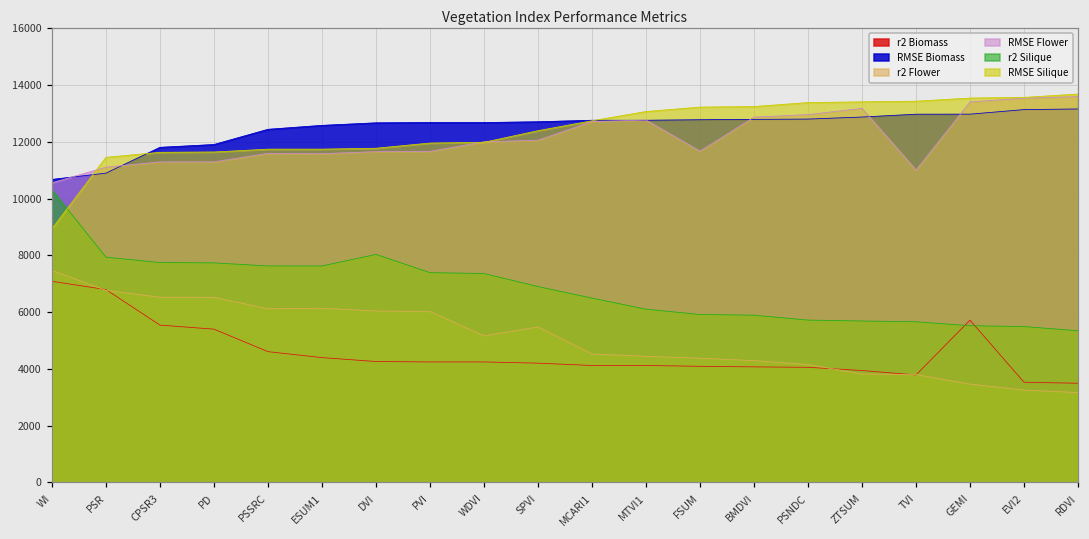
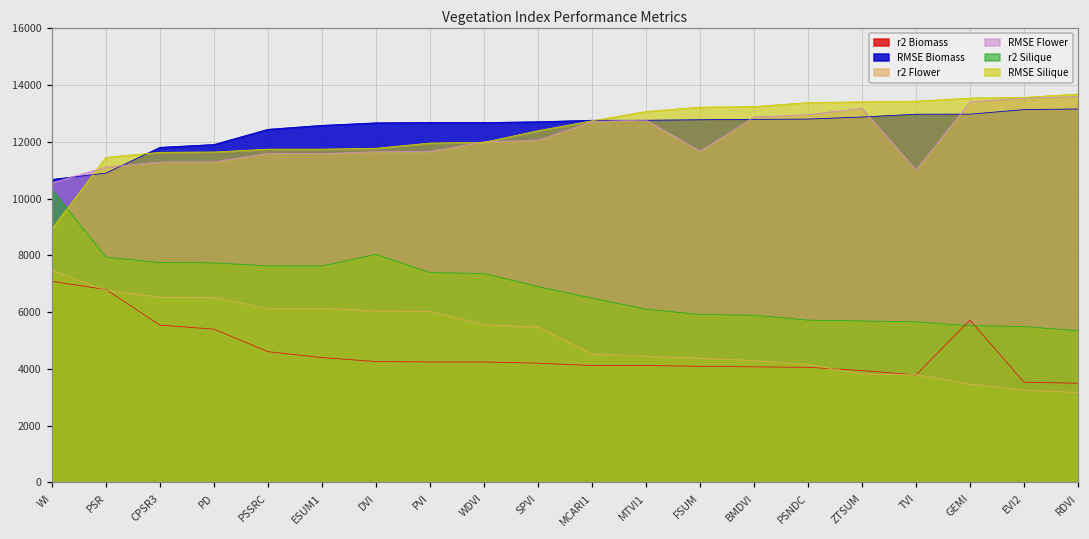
  {
    "r2 Biomass": {
      "WI": 7100,
      "CPSR3": 5500,
      "PD": 5400,
      "PSSRC": 4600,
      "ESUM1": 4400,
      "DVI": 4300,
      "PVI": 4200,
      "WDVI": 4200,
      "SPVI": 4200,
      "MCARI1": 4100,
      "MTVI1": 4100,
      "FSUM": 4100,
      "BMDVI": 4100,
      "PSNDC": 4100,
      "ZTSUM": 3900,
      "GEMI": 5700,
      "EVI2": 3500,
      "RDVI": 3500
    },
    "RMSE Biomass": {
      "WI": 10700,
      "PSR": 10900,
      "CPSR3": 11800,
      "PD": 11900,
      "PSSRC": 12400,
      "ESUM1": 12600,
      "DVI": 12700,
      "PVI": 12700,
      "WDVI": 12700,
      "SPVI": 12700,
      "FSUM": 12800,
      "PSNDC": 12800,
      "ZTSUM": 12900,
      "TVI": 13000,
      "GEMI": 13000,
      "EVI2": 13100,
      "RDVI": 13200
    },
    "r2 Flower": {
      "WI": 7500,
      "CPSR3": 6500,
      "PD": 6500,
      "PSSRC": 6100,
      "ESUM1": 6100,
      "DVI": 6000,
      "PVI": 6000,
-     "WDVI": 5200,
+     "WDVI": 5600,
      "SPVI": 5500,
      "MCARI1": 4500,
      "MTVI1": 4400,
      "FSUM": 4400,
      "BMDVI": 4300,
      "PSNDC": 4200,
      "ZTSUM": 3800,
      "GEMI": 3500,
      "EVI2": 3300,
      "RDVI": 3200
    },
    "RMSE Flower": {
      "WI": 10600,
      "PSR": 11100,
      "CPSR3": 11300,
      "PD": 11300,
      "PSSRC": 11600,
      "ESUM1": 11600,
      "DVI": 11600,
      "PVI": 11700,
      "SPVI": 12100,
      "FSUM": 11700,
      "PSNDC": 13000,
      "ZTSUM": 13200,
      "TVI": 11000,
      "GEMI": 13400
    },
    "r2 Silique": {
      "WI": 10300,
      "PSR": 7900,
      "CPSR3": 7700,
      "PD": 7700,
      "PSSRC": 7600,
      "ESUM1": 7600,
      "DVI": 8000,
      "PVI": 7400,
      "WDVI": 7400,
      "SPVI": 6900,
      "MCARI1": 6500,
      "MTVI1": 6100,
      "FSUM": 5900,
      "BMDVI": 5900,
      "PSNDC": 5700,
      "ZTSUM": 5700,
      "TVI": 5700,
      "GEMI": 5500,
      "EVI2": 5500,
      "RDVI": 5300
    },
    "RMSE Silique": {
      "WI": 8900,
      "PSR": 11400,
      "CPSR3": 11600,
      "PD": 11600,
      "PSSRC": 11700,
      "ESUM1": 11700,
      "DVI": 11800,
      "PVI": 12000,
      "SPVI": 12400,
      "MTVI1": 13100,
      "FSUM": 13200,
      "BMDVI": 13200,
      "PSNDC": 13400,
      "ZTSUM": 13400,
      "TVI": 13400,
      "GEMI": 13500
    }
  }
